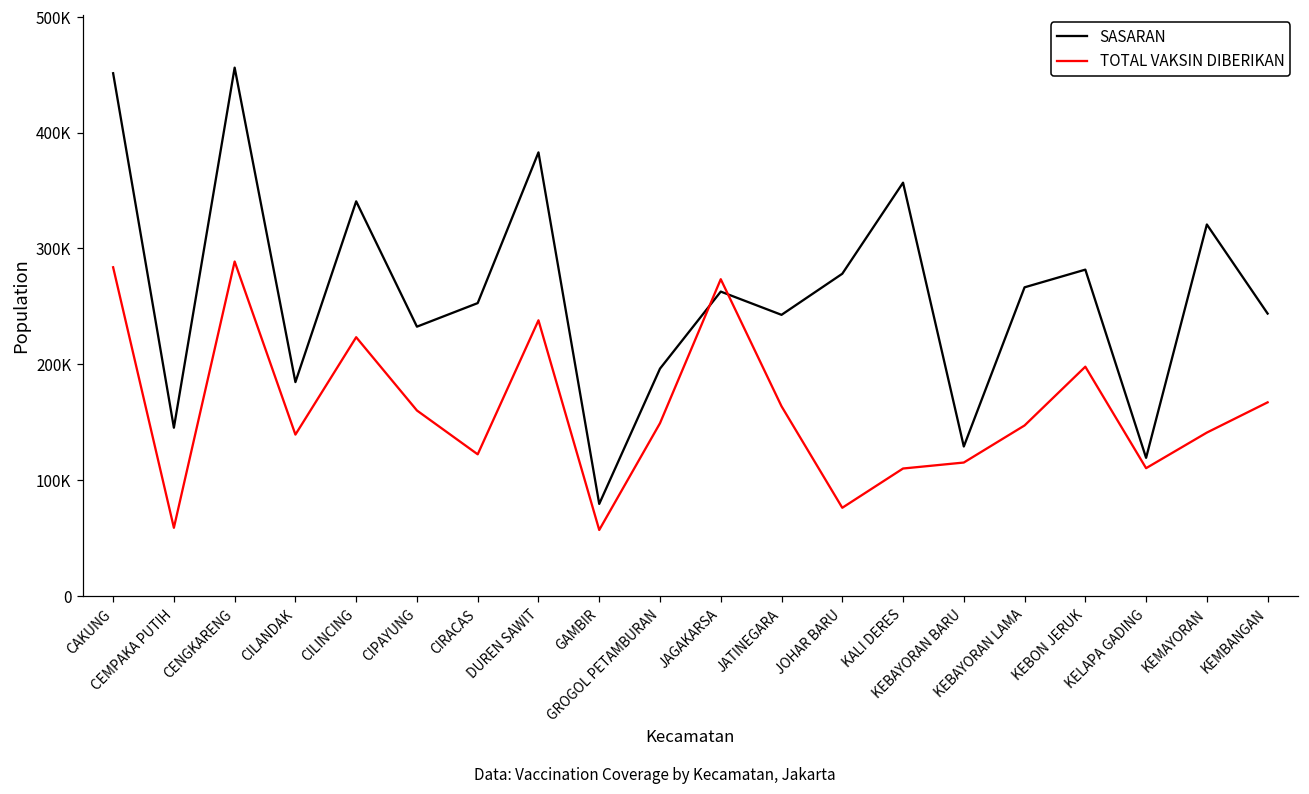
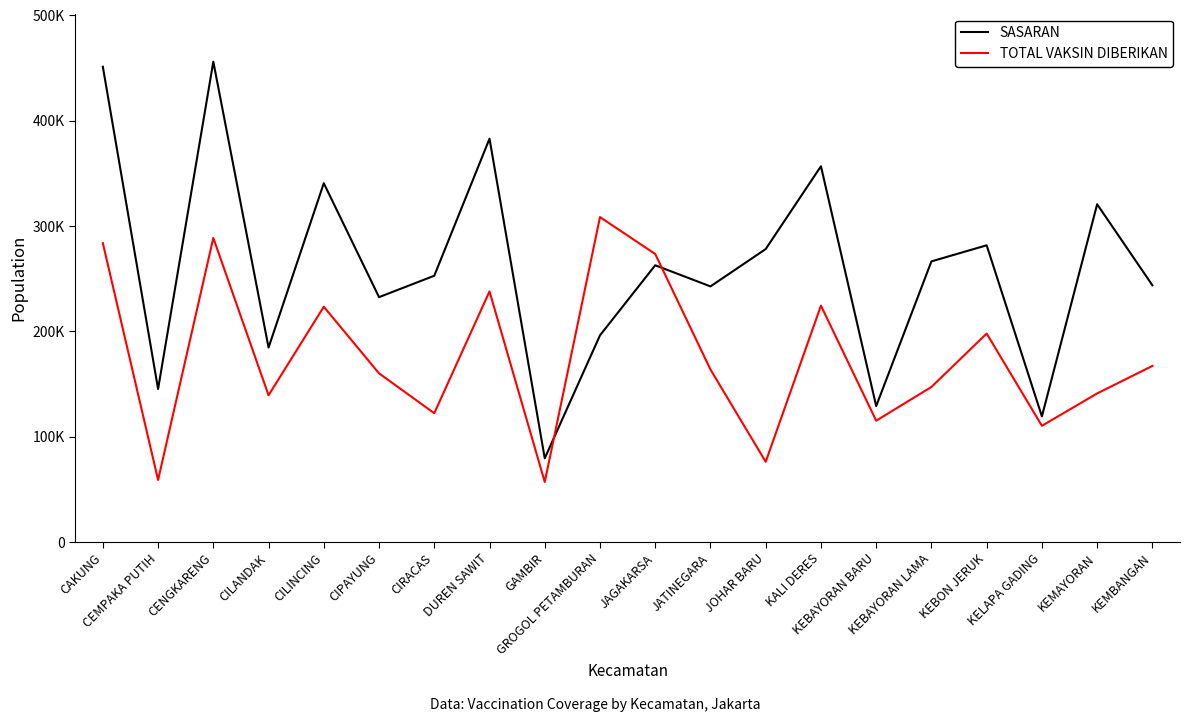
  {
    "SASARAN": {
      "CAKUNG": 451000,
      "CEMPAKA PUTIH": 145000,
      "CENGKARENG": 456000,
      "CILANDAK": 185000,
      "CILINCING": 341000,
      "CIPAYUNG": 233000,
      "CIRACAS": 253000,
      "DUREN SAWIT": 383000,
      "GAMBIR": 80000,
      "GROGOL PETAMBURAN": 196000,
      "JAGAKARSA": 263000,
      "JATINEGARA": 243000,
      "JOHAR BARU": 278000,
      "KALI DERES": 357000,
      "KEBAYORAN BARU": 129000,
      "KEBAYORAN LAMA": 266000,
      "KEBON JERUK": 282000,
      "KELAPA GADING": 119000,
      "KEMAYORAN": 321000,
      "KEMBANGAN": 244000
    },
    "TOTAL VAKSIN DIBERIKAN": {
      "CAKUNG": 284000,
      "CEMPAKA PUTIH": 59000,
      "CENGKARENG": 289000,
      "CILANDAK": 139000,
      "CILINCING": 223000,
      "CIPAYUNG": 160000,
      "CIRACAS": 122000,
      "DUREN SAWIT": 238000,
      "GAMBIR": 57000,
-     "GROGOL PETAMBURAN": 149000,
+     "GROGOL PETAMBURAN": 309000,
      "JAGAKARSA": 273000,
      "JATINEGARA": 164000,
      "JOHAR BARU": 76000,
-     "KALI DERES": 110000,
+     "KALI DERES": 224000,
      "KEBAYORAN BARU": 115000,
      "KEBAYORAN LAMA": 147000,
      "KEBON JERUK": 198000,
      "KELAPA GADING": 110000,
      "KEMAYORAN": 141000,
      "KEMBANGAN": 167000
    }
  }
